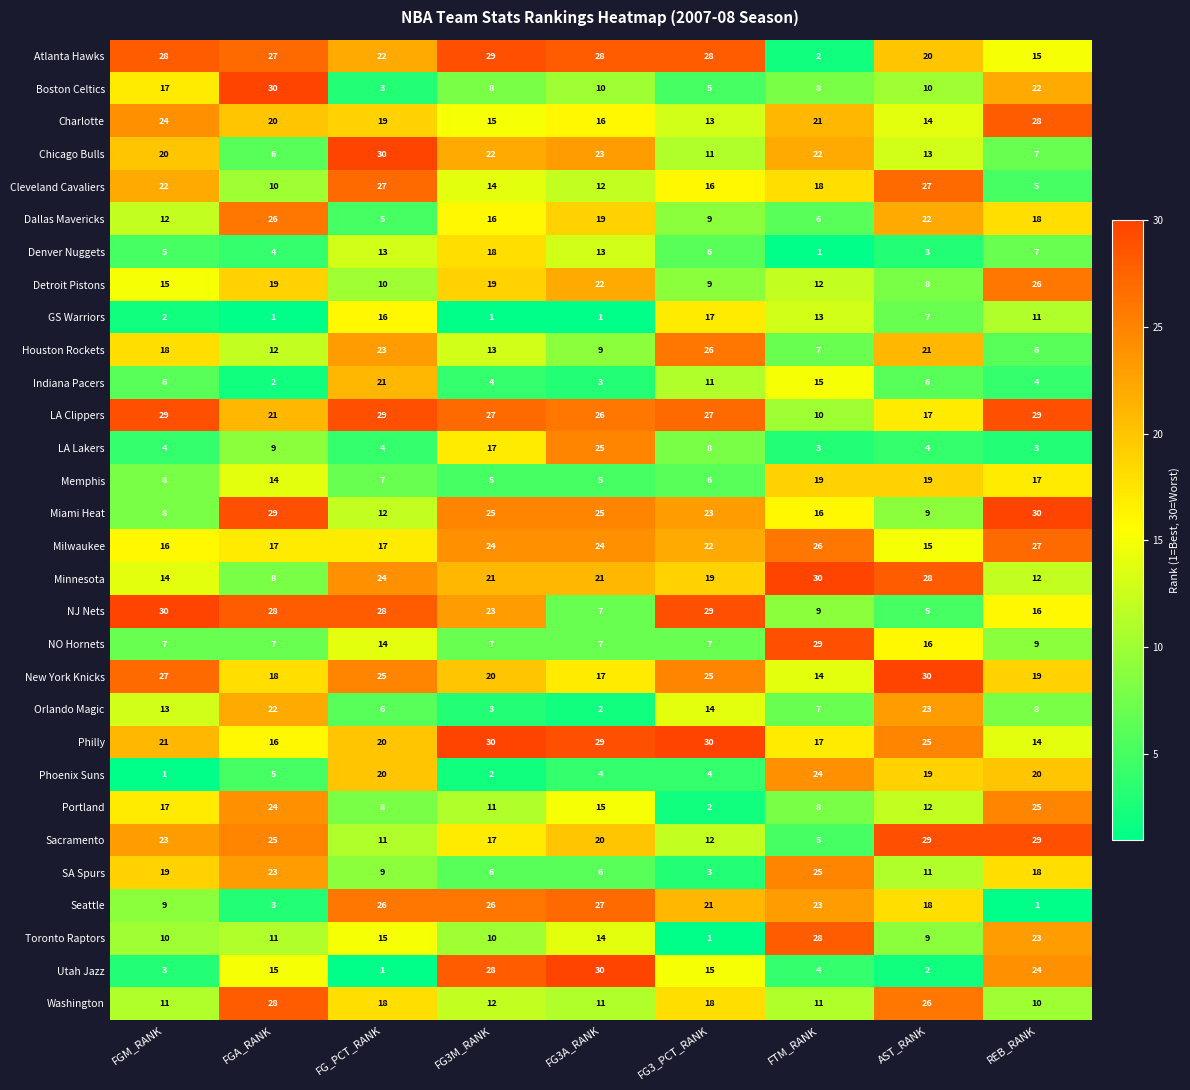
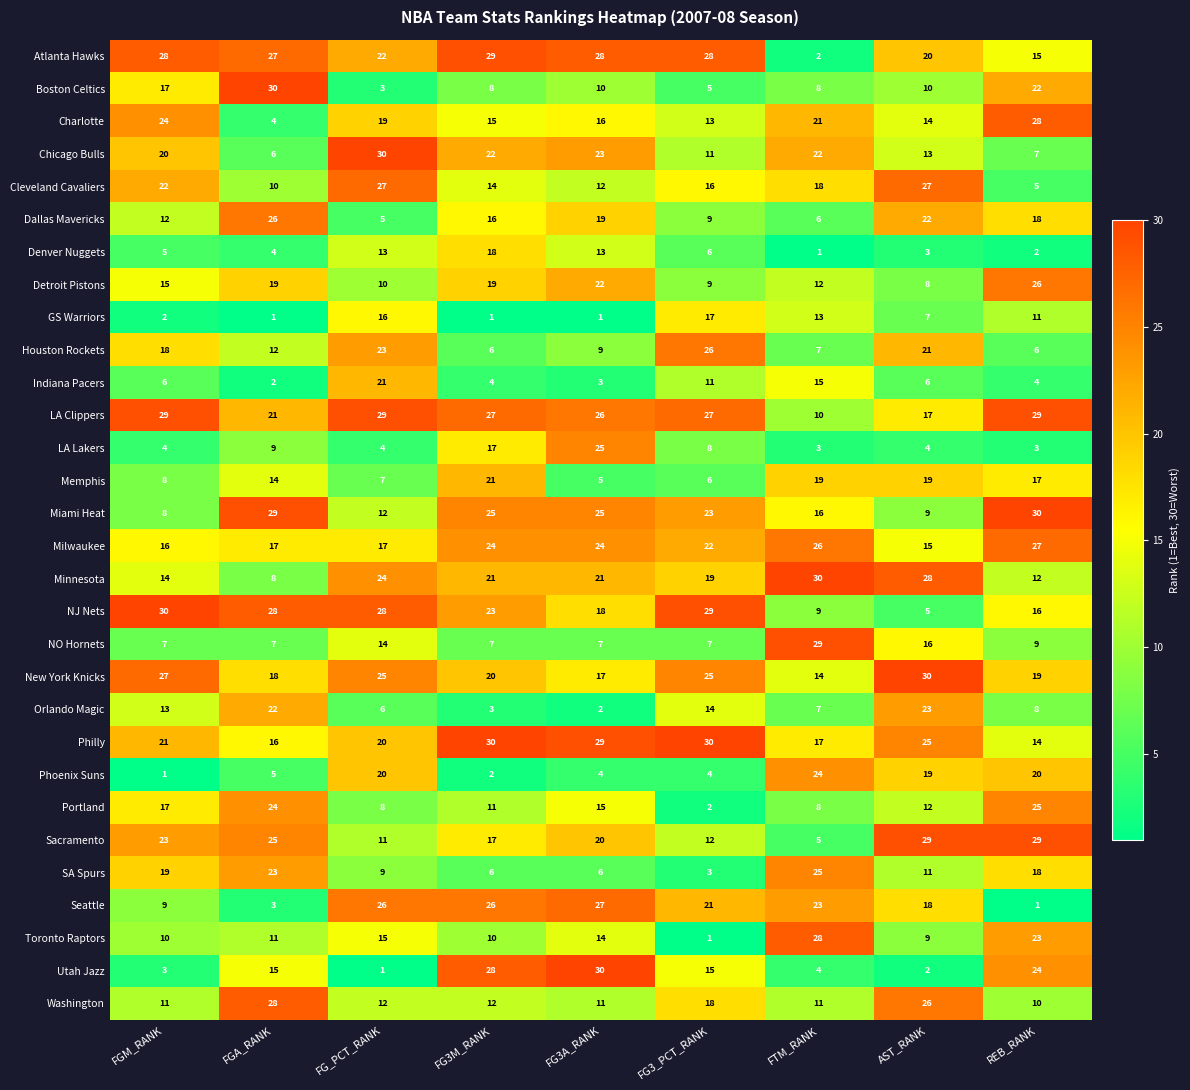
  {
    "Charlotte": {
      "FGM_RANK": 24,
-     "FGA_RANK": 20,
+     "FGA_RANK": 4,
      "FG_PCT_RANK": 19,
      "FG3M_RANK": 15,
      "FG3A_RANK": 16,
      "FG3_PCT_RANK": 13,
      "FTM_RANK": 21,
      "AST_RANK": 14,
      "REB_RANK": 28
    },
    "Denver Nuggets": {
      "FGM_RANK": 5,
      "FGA_RANK": 4,
      "FG_PCT_RANK": 13,
      "FG3M_RANK": 18,
      "FG3A_RANK": 13,
      "FG3_PCT_RANK": 6,
      "FTM_RANK": 1,
      "AST_RANK": 3,
-     "REB_RANK": 7
+     "REB_RANK": 2
    },
    "Houston Rockets": {
      "FGM_RANK": 18,
      "FGA_RANK": 12,
      "FG_PCT_RANK": 23,
-     "FG3M_RANK": 13,
+     "FG3M_RANK": 6,
      "FG3A_RANK": 9,
      "FG3_PCT_RANK": 26,
      "FTM_RANK": 7,
      "AST_RANK": 21,
      "REB_RANK": 6
    },
    "Memphis": {
      "FGM_RANK": 8,
      "FGA_RANK": 14,
      "FG_PCT_RANK": 7,
-     "FG3M_RANK": 5,
+     "FG3M_RANK": 21,
      "FG3A_RANK": 5,
      "FG3_PCT_RANK": 6,
      "FTM_RANK": 19,
      "AST_RANK": 19,
      "REB_RANK": 17
    },
    "NJ Nets": {
      "FGM_RANK": 30,
      "FGA_RANK": 28,
      "FG_PCT_RANK": 28,
      "FG3M_RANK": 23,
-     "FG3A_RANK": 7,
+     "FG3A_RANK": 18,
      "FG3_PCT_RANK": 29,
      "FTM_RANK": 9,
      "AST_RANK": 5,
      "REB_RANK": 16
    },
    "Washington": {
      "FGM_RANK": 11,
      "FGA_RANK": 28,
-     "FG_PCT_RANK": 18,
+     "FG_PCT_RANK": 12,
      "FG3M_RANK": 12,
      "FG3A_RANK": 11,
      "FG3_PCT_RANK": 18,
      "FTM_RANK": 11,
      "AST_RANK": 26,
      "REB_RANK": 10
    }
  }
